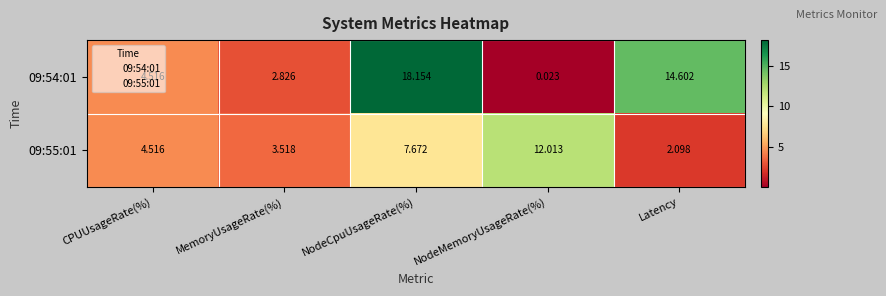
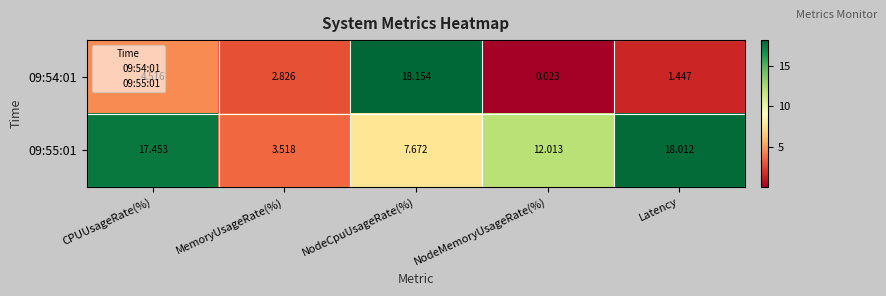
  {
    "09:54:01": {
      "MemoryUsageRate(%)": 2.826,
      "NodeCpuUsageRate(%)": 18.154,
      "NodeMemoryUsageRate(%)": 0.023,
-     "Latency": 14.602
+     "Latency": 1.447
    },
    "09:55:01": {
-     "CPUUsageRate(%)": 4.516,
+     "CPUUsageRate(%)": 17.453,
      "MemoryUsageRate(%)": 3.518,
      "NodeCpuUsageRate(%)": 7.672,
      "NodeMemoryUsageRate(%)": 12.013,
-     "Latency": 2.098
+     "Latency": 18.012
    }
  }
